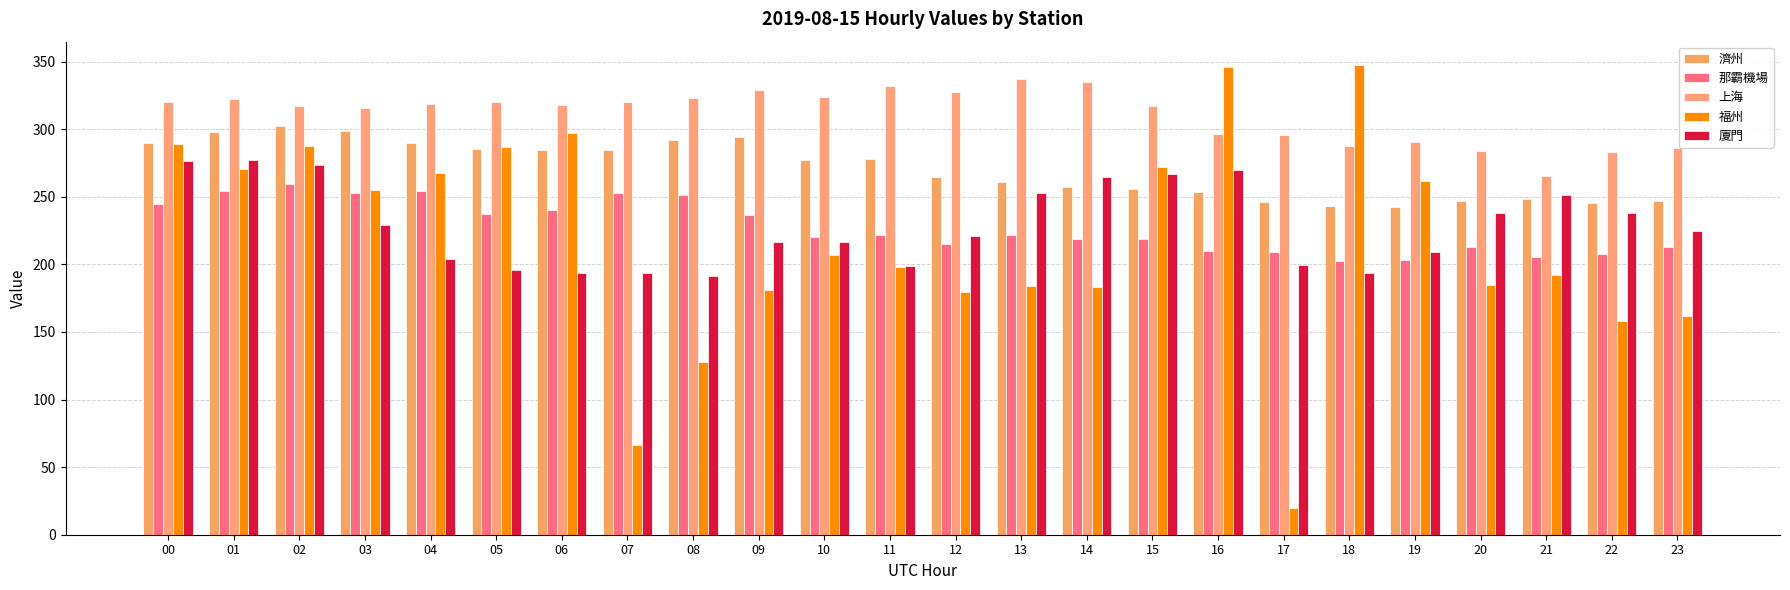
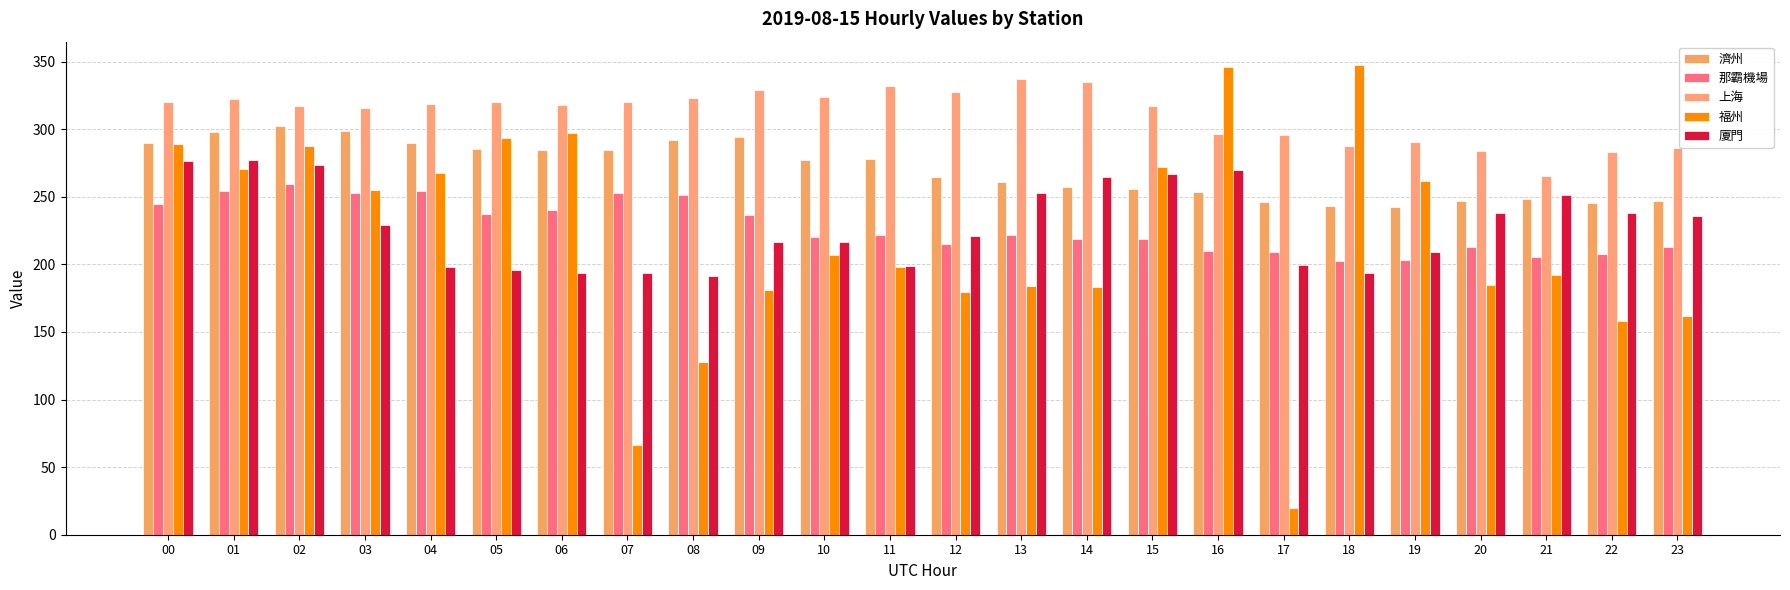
  {
    "福州": {
      "00": 289,
      "01": 271,
      "02": 288,
      "03": 255,
      "04": 267,
-     "05": 287,
+     "05": 294,
      "06": 297,
      "07": 67,
      "08": 128,
      "09": 181,
      "10": 207,
      "11": 198,
      "12": 179,
      "13": 184,
      "14": 183,
      "15": 272,
      "16": 346,
      "17": 19,
      "18": 347,
      "19": 261,
      "20": 185,
      "21": 192,
      "22": 158,
      "23": 162
    },
    "廈門": {
      "00": 276,
      "01": 277,
      "02": 274,
      "03": 229,
-     "04": 204,
+     "04": 198,
      "05": 196,
      "06": 194,
      "07": 193,
      "08": 191,
      "09": 216,
      "10": 217,
      "11": 199,
      "12": 221,
      "13": 253,
      "14": 265,
      "15": 267,
      "16": 270,
      "17": 200,
      "18": 194,
      "19": 209,
      "20": 238,
      "21": 251,
      "22": 238,
-     "23": 225
+     "23": 236
    }
  }
